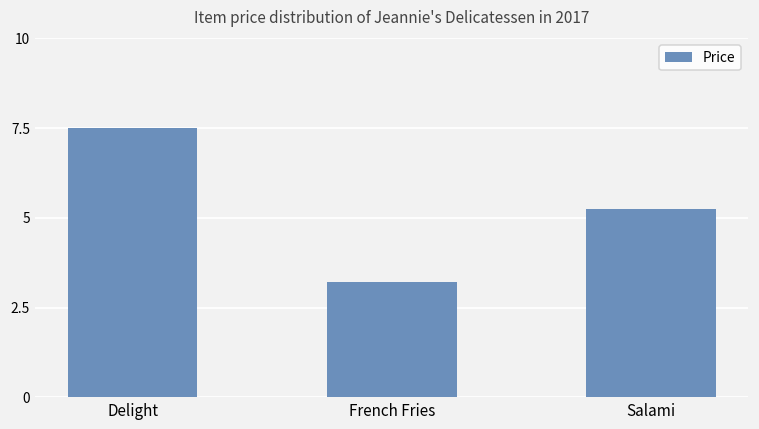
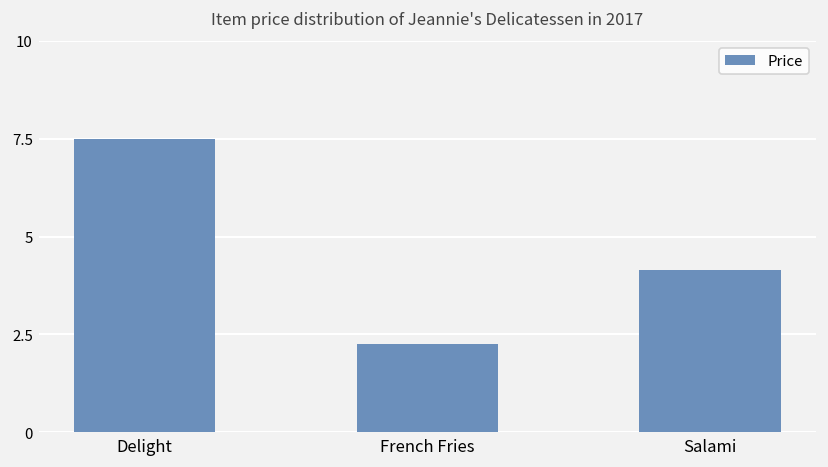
  {
    "Delight": 7.5,
-   "French Fries": 3.2,
-   "Salami": 5.3
+   "French Fries": 2.3,
+   "Salami": 4.2
  }
